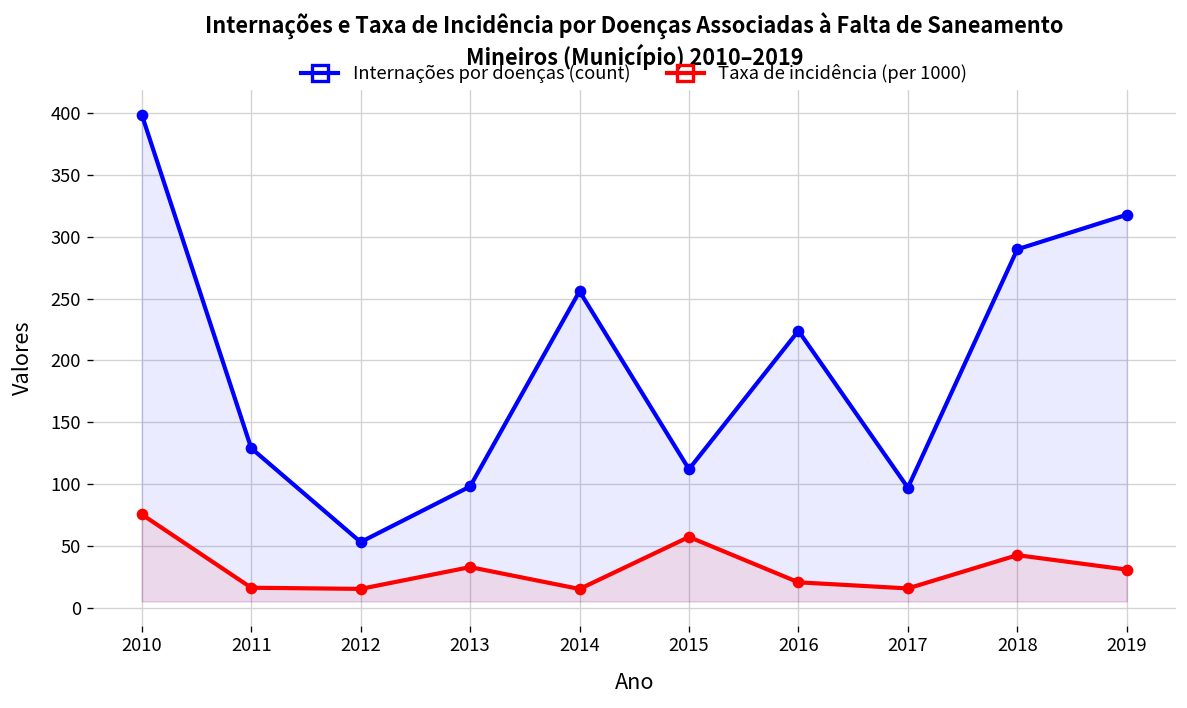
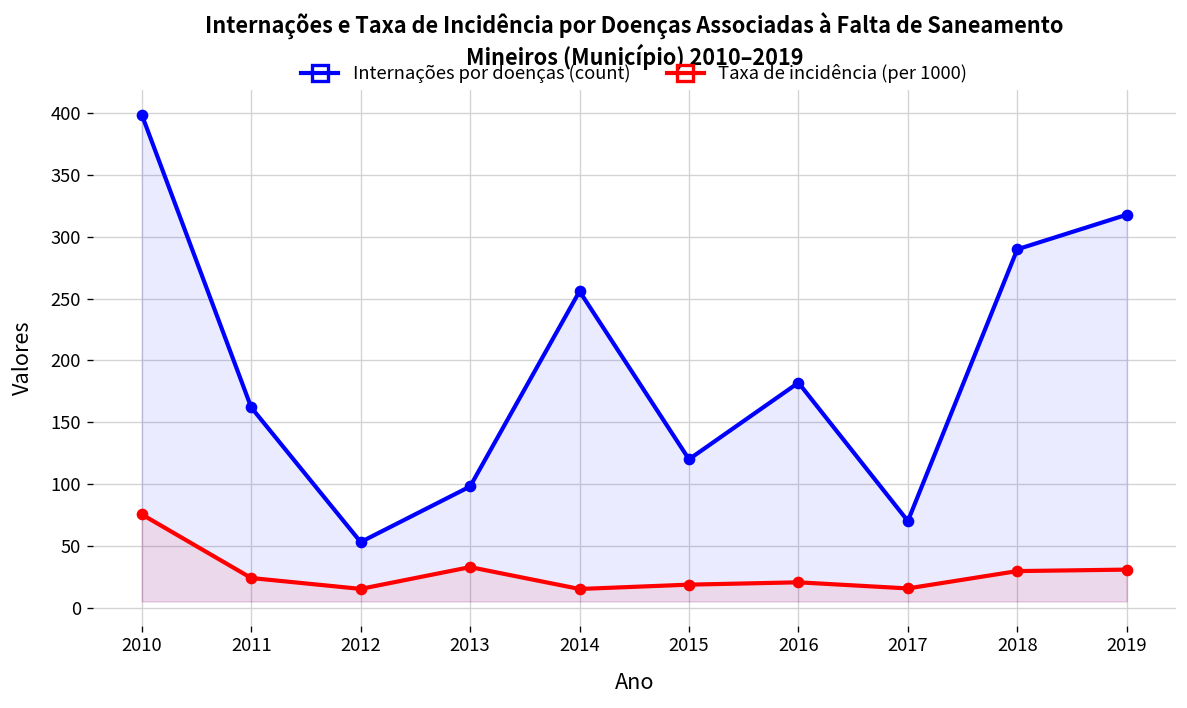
  {
    "Internações por doenças (count)": {
      "2010": 399,
-     "2011": 129,
+     "2011": 162,
      "2012": 53,
      "2013": 98,
      "2014": 256,
-     "2015": 112,
-     "2016": 224,
-     "2017": 97,
+     "2015": 120,
+     "2016": 182,
+     "2017": 70,
      "2018": 290,
      "2019": 318
    },
    "Taxa de incidência (per 1000)": {
      "2010": 75,
-     "2011": 16,
+     "2011": 24,
      "2012": 15,
      "2013": 33,
      "2014": 15,
-     "2015": 57,
+     "2015": 19,
      "2016": 20,
      "2017": 15,
-     "2018": 42,
+     "2018": 30,
      "2019": 31
    }
  }
